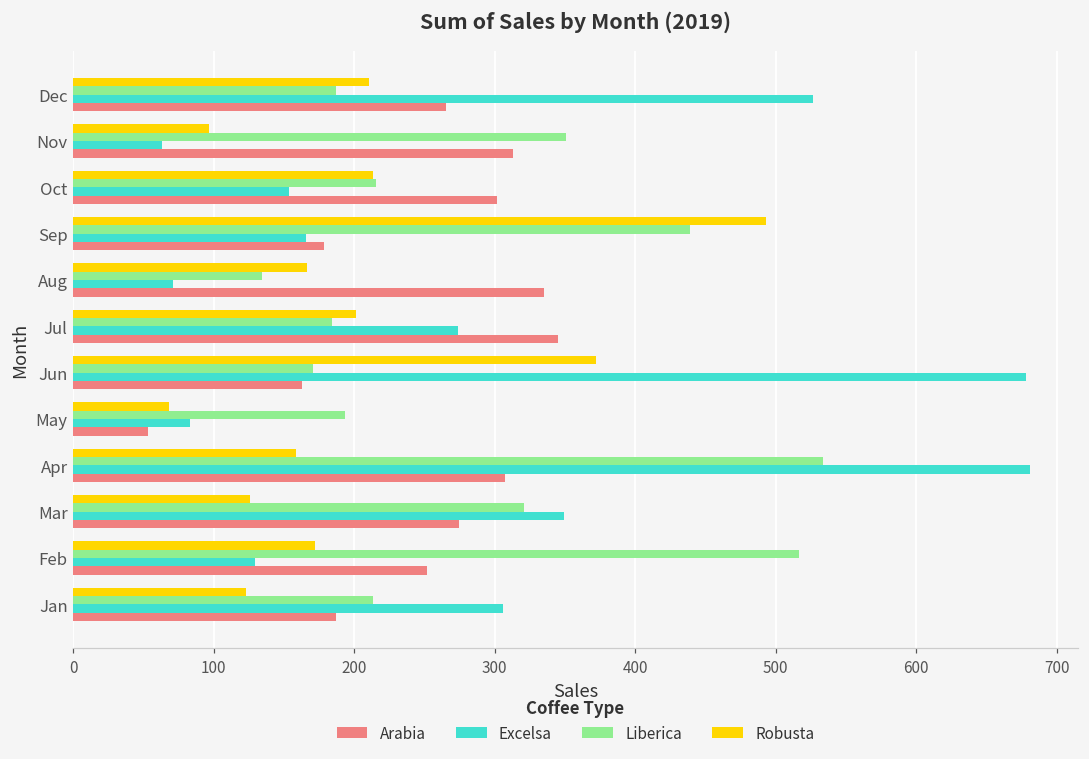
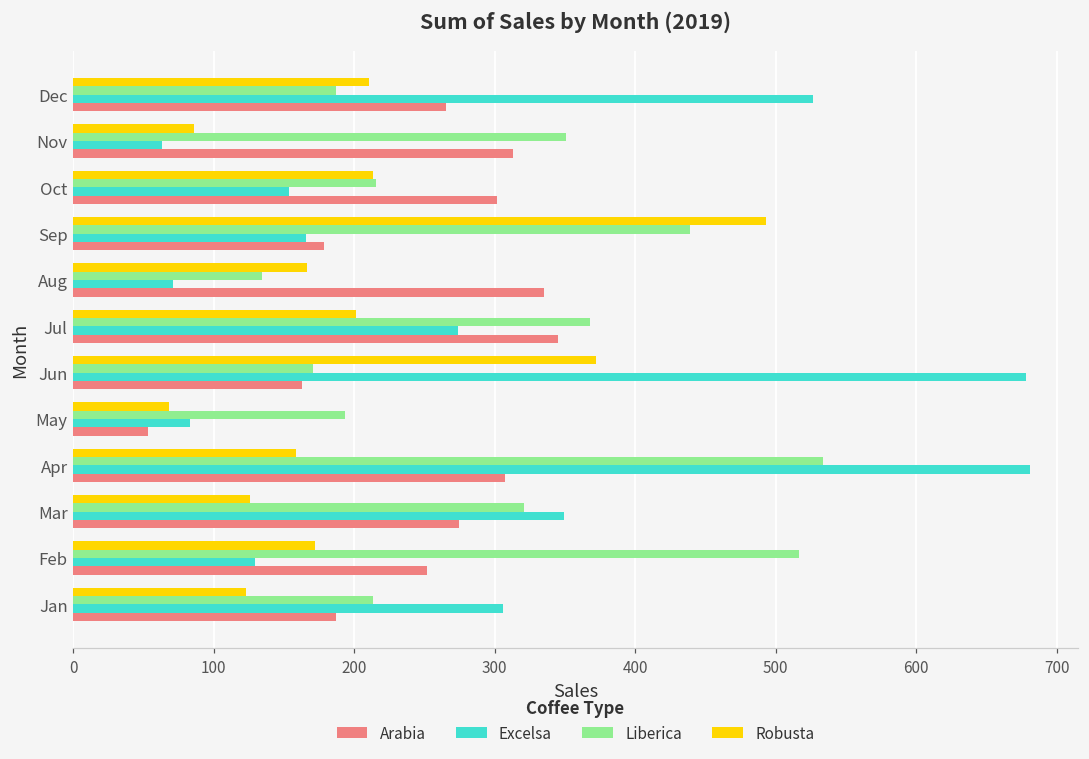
  {
    "Arabia": {
      "Dec": 266,
      "Nov": 313,
      "Oct": 302,
      "Sep": 179,
      "Aug": 335,
      "Jul": 345,
      "Jun": 163,
      "May": 54,
      "Apr": 307,
      "Mar": 275,
      "Feb": 252,
      "Jan": 187
    },
    "Excelsa": {
      "Dec": 527,
      "Nov": 63,
      "Oct": 154,
      "Sep": 166,
      "Aug": 71,
      "Jul": 274,
      "Jun": 678,
      "May": 83,
      "Apr": 681,
      "Mar": 349,
      "Feb": 129,
      "Jan": 306
    },
    "Liberica": {
      "Dec": 187,
      "Nov": 351,
      "Oct": 216,
      "Sep": 439,
      "Aug": 134,
-     "Jul": 184,
+     "Jul": 368,
      "Jun": 171,
      "May": 194,
      "Apr": 534,
      "Mar": 321,
      "Feb": 517,
      "Jan": 213
    },
    "Robusta": {
      "Dec": 211,
-     "Nov": 96,
+     "Nov": 86,
      "Oct": 214,
      "Sep": 493,
      "Aug": 166,
      "Jul": 201,
      "Jun": 372,
      "May": 68,
      "Apr": 159,
      "Mar": 126,
      "Feb": 172,
      "Jan": 123
    }
  }
